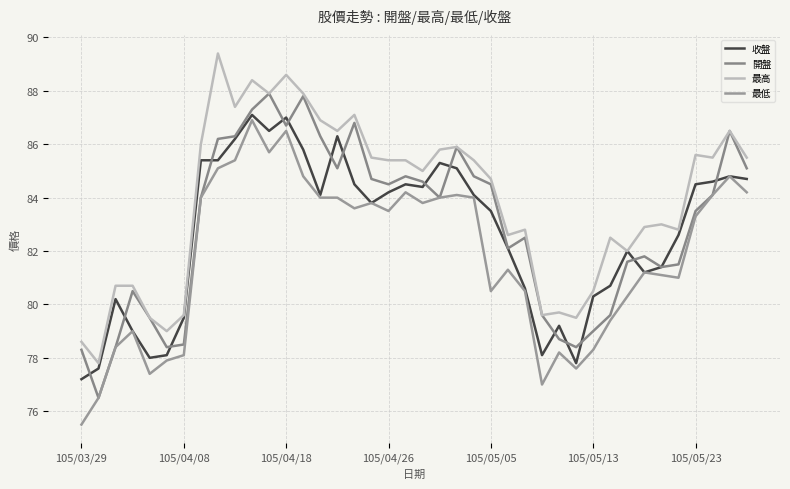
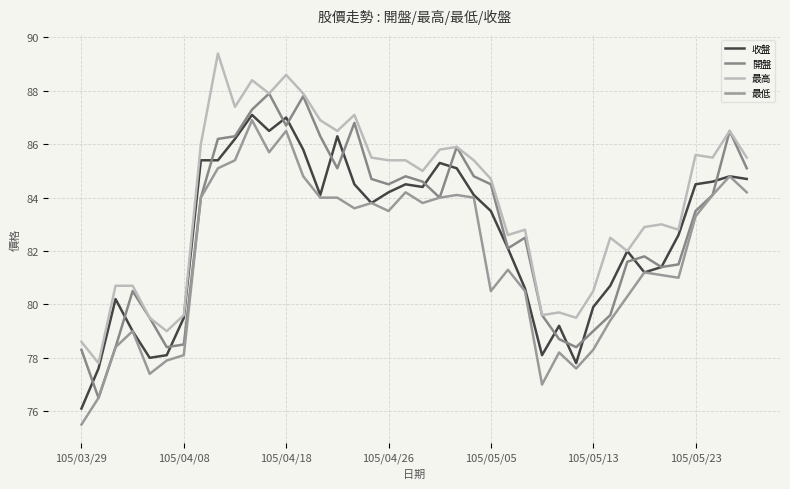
  {
    "收盤": {
-     "105/03/29": 77.2,
+     "105/03/29": 76.1,
      "105/04/08": 79.5,
      "105/04/18": 87.0,
      "105/04/26": 84.2,
      "105/05/05": 83.5,
-     "105/05/13": 80.3,
+     "105/05/13": 79.9,
      "105/05/23": 84.5
    }
  }
